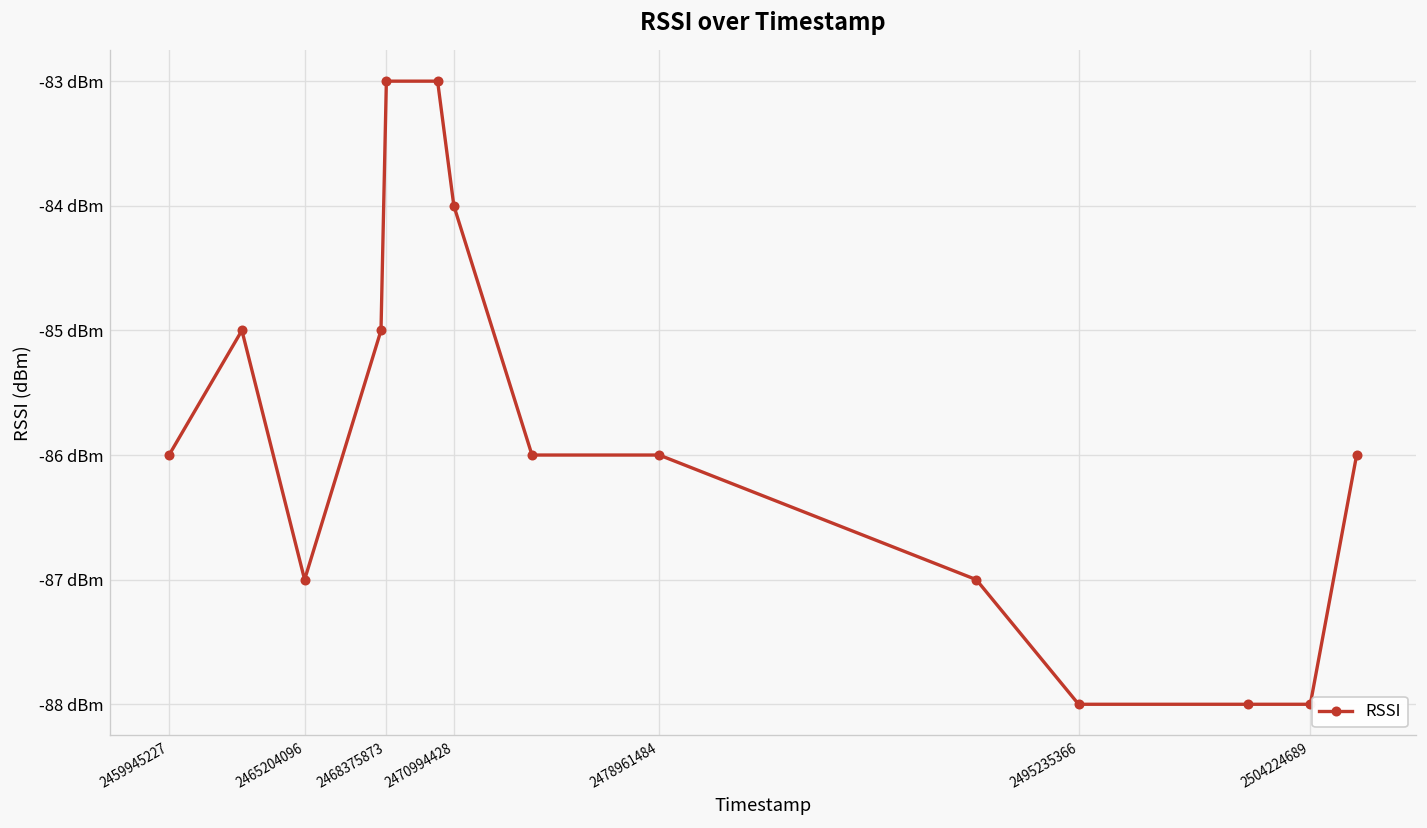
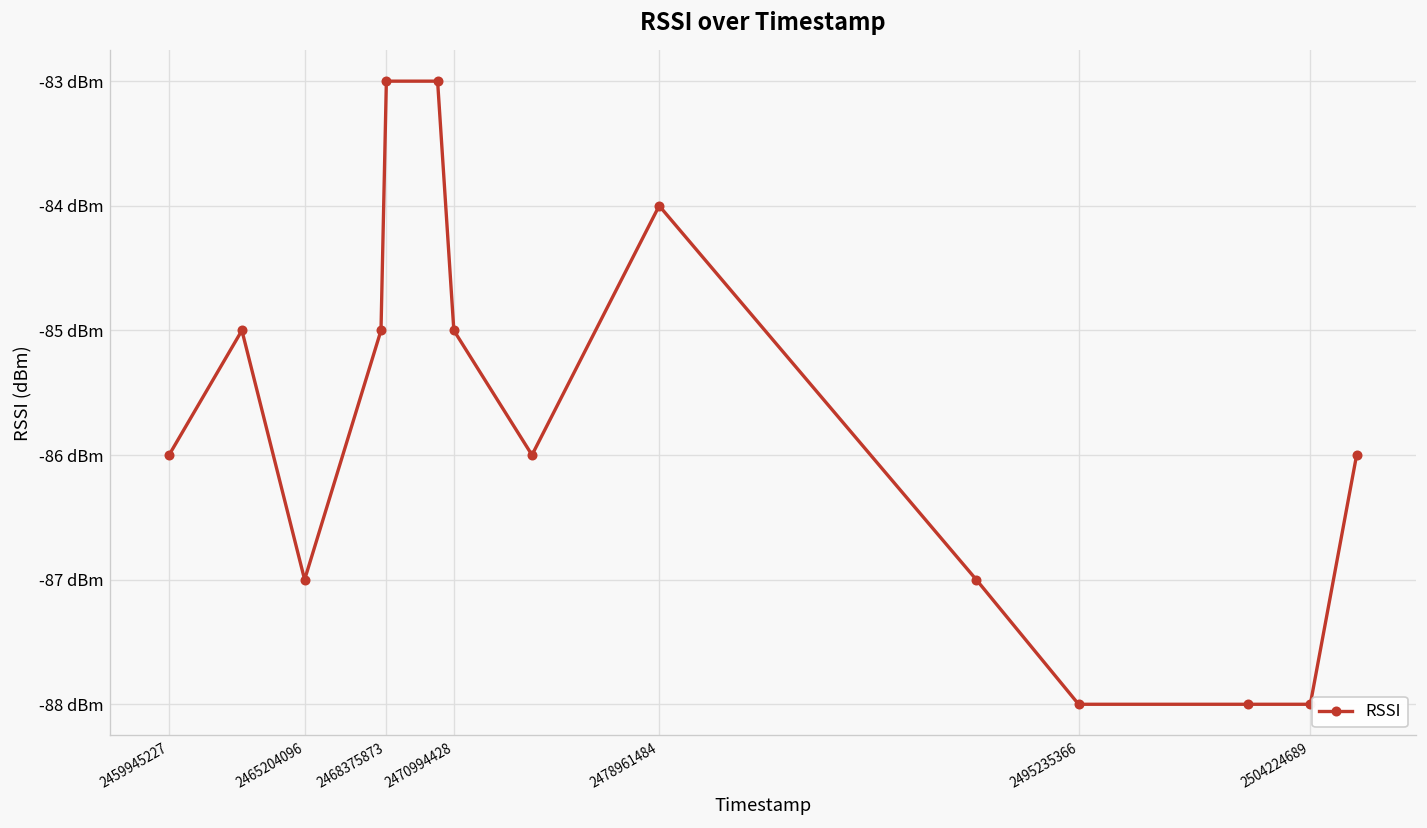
  {
    "2459945227": "-86 dBm",
    "2465204096": "-87 dBm",
    "2468375873": "-83 dBm",
-   "2470994428": "-84 dBm",
-   "2478961484": "-86 dBm",
+   "2470994428": "-85 dBm",
+   "2478961484": "-84 dBm",
    "2495235366": "-88 dBm",
    "2504224689": "-88 dBm"
  }
